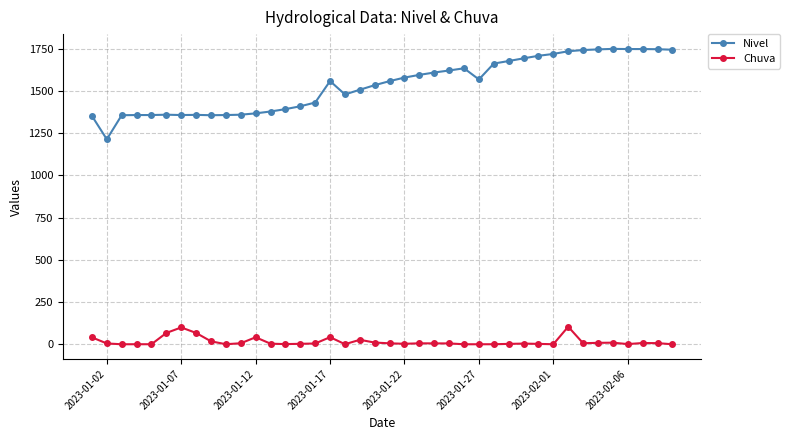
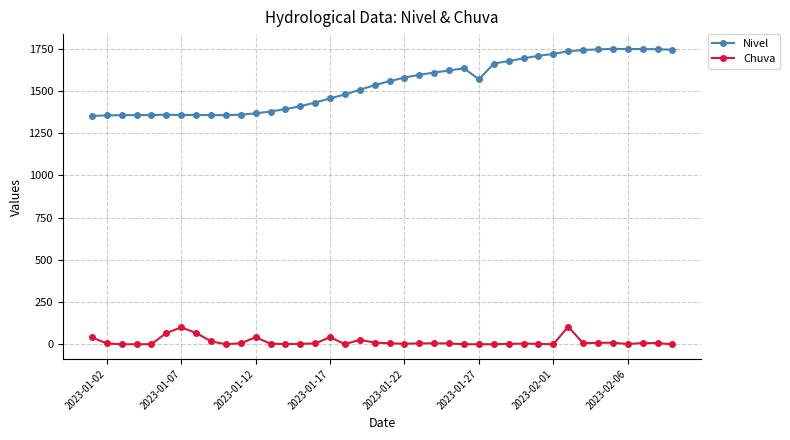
  {
    "Nivel": {
-     "2023-01-02": 1210,
+     "2023-01-02": 1360,
      "2023-01-07": 1360,
      "2023-01-12": 1370,
-     "2023-01-17": 1560,
+     "2023-01-17": 1460,
      "2023-01-22": 1580,
      "2023-01-27": 1570,
      "2023-02-01": 1720,
      "2023-02-06": 1750
    },
    "Chuva": {
      "2023-01-02": 0,
      "2023-01-07": 100,
      "2023-01-12": 40,
      "2023-01-17": 40,
      "2023-01-22": 0,
      "2023-01-27": 0,
      "2023-02-01": 0,
      "2023-02-06": 0
    }
  }
